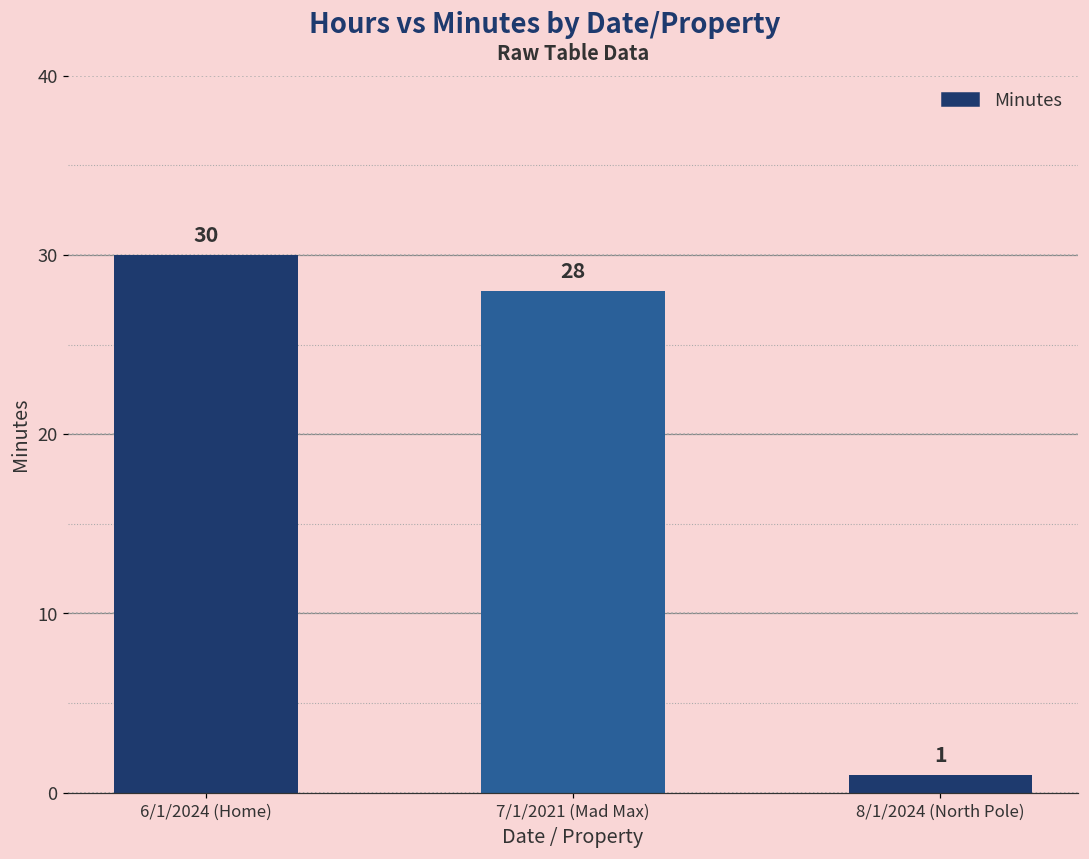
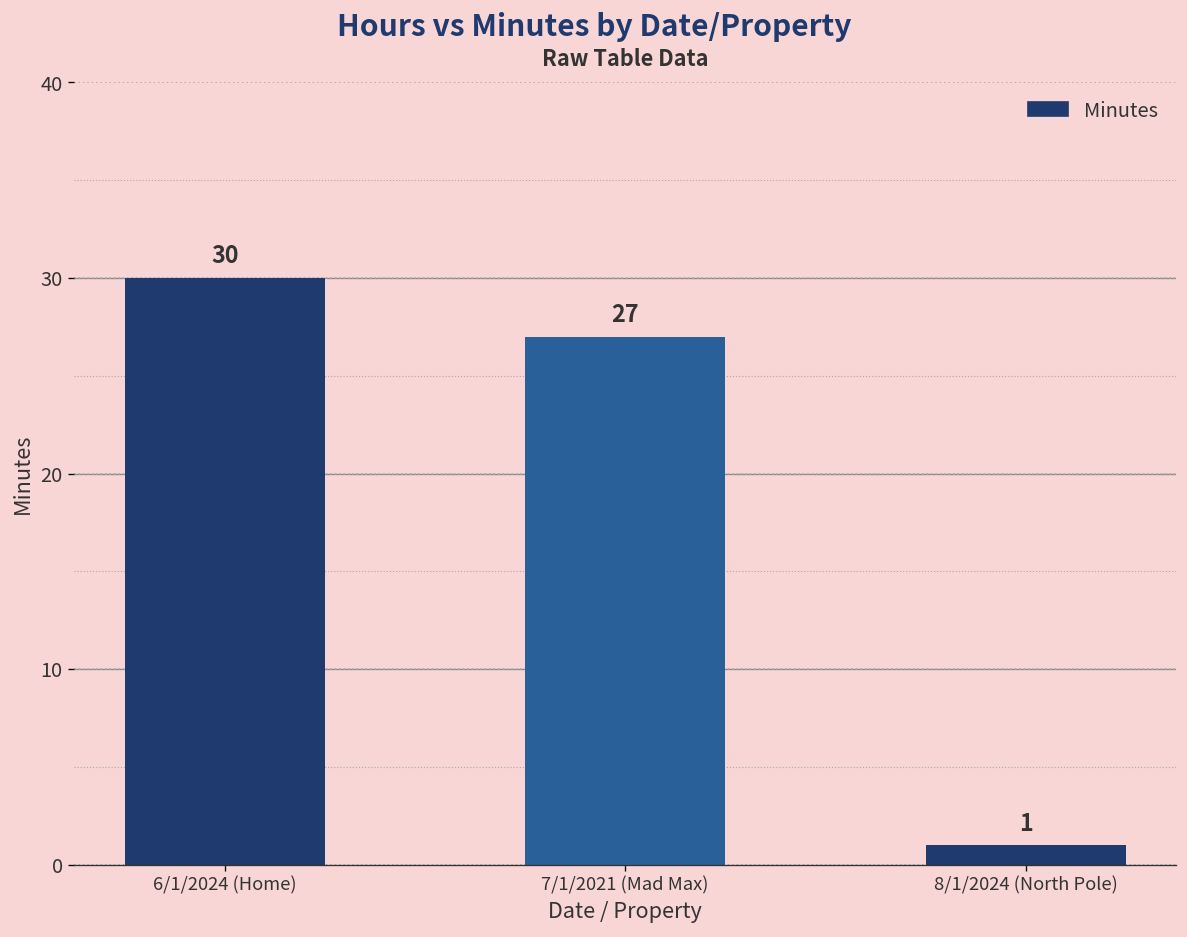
  {
    "6/1/2024 (Home)": 30,
-   "7/1/2021 (Mad Max)": 28,
+   "7/1/2021 (Mad Max)": 27,
    "8/1/2024 (North Pole)": 1
  }
